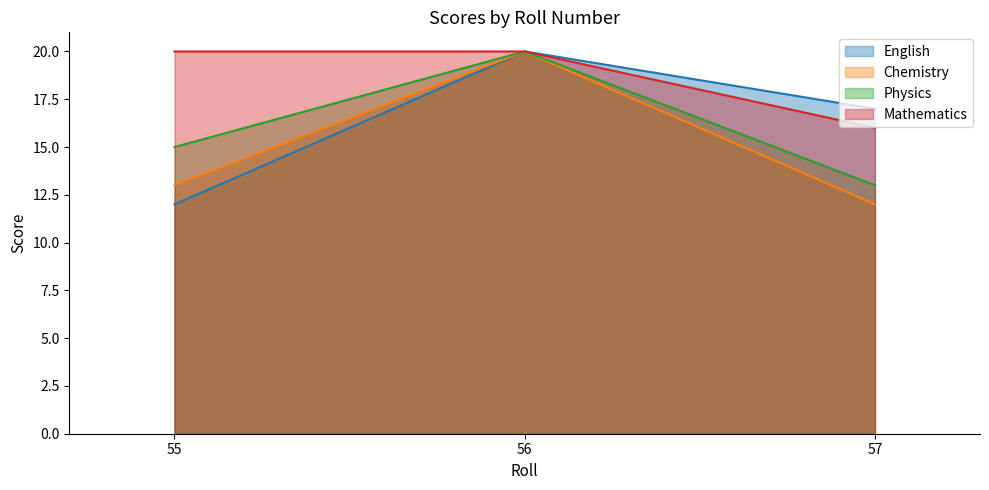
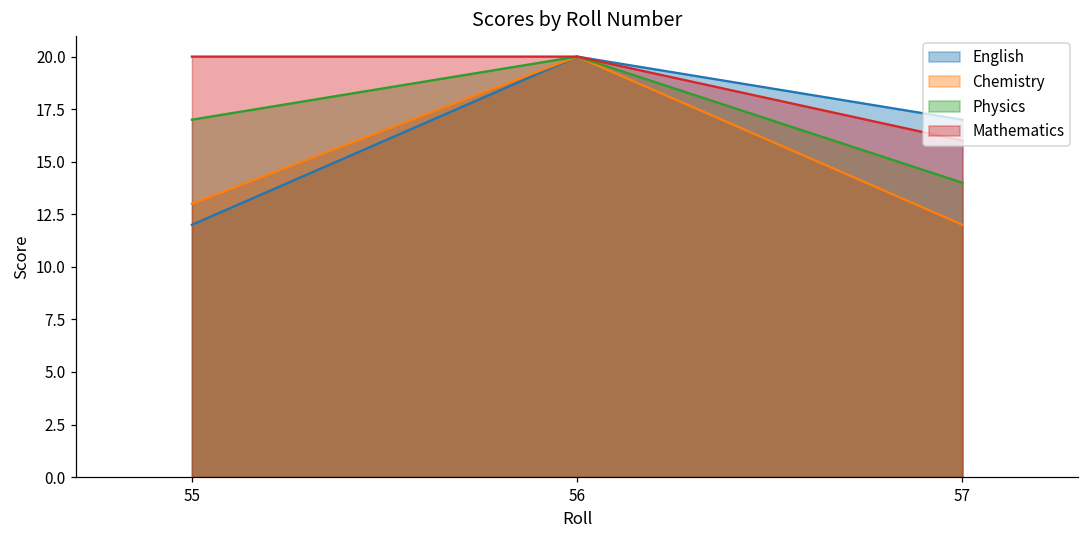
  {
    "English": {
      "55": 12
    },
    "Physics": {
-     "55": 15,
-     "57": 13
+     "55": 17,
+     "57": 14
    }
  }
